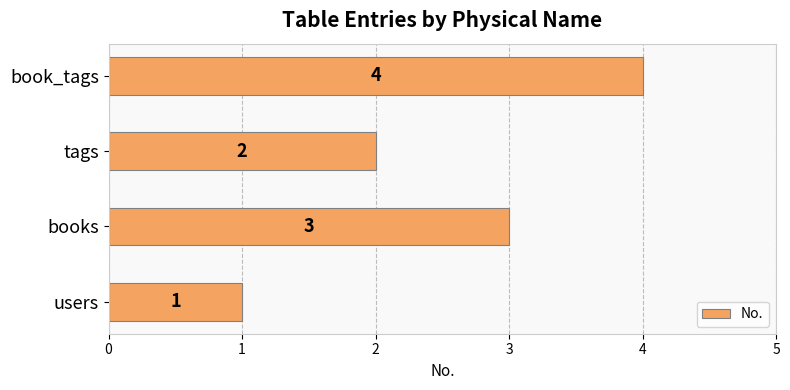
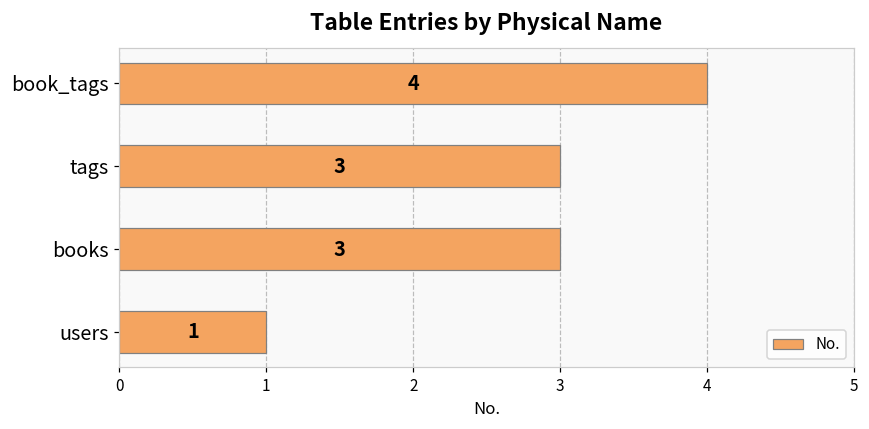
  {
    "book_tags": 4,
-   "tags": 2,
+   "tags": 3,
    "books": 3,
    "users": 1
  }
